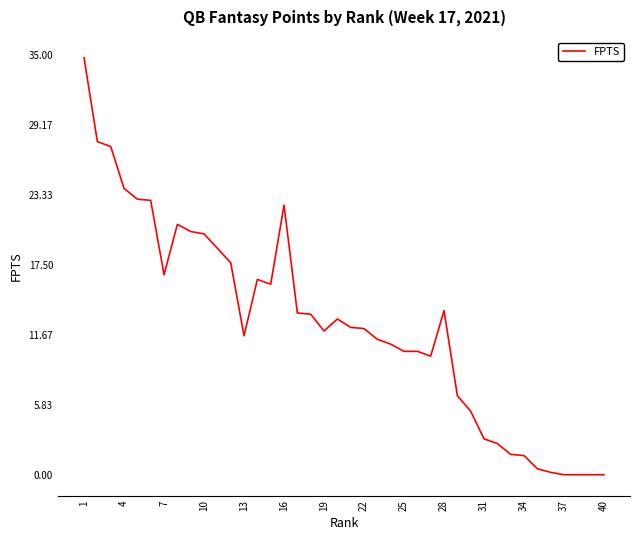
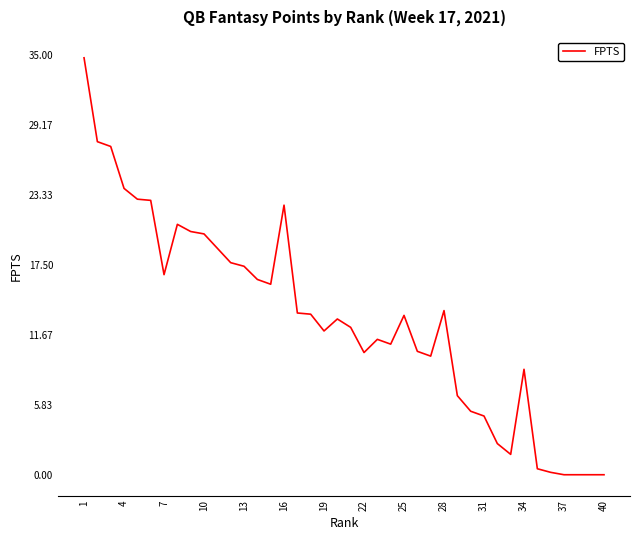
  {
    "1": 34.8,
    "4": 23.9,
    "7": 16.7,
    "10": 20.1,
-   "13": 11.6,
+   "13": 17.4,
    "16": 22.5,
    "19": 12.0,
-   "22": 12.2,
-   "25": 10.3,
+   "22": 10.2,
+   "25": 13.3,
    "28": 13.7,
-   "31": 3.0,
-   "34": 1.6,
+   "31": 4.9,
+   "34": 8.8,
    "37": 0.0,
    "40": 0.0
  }
